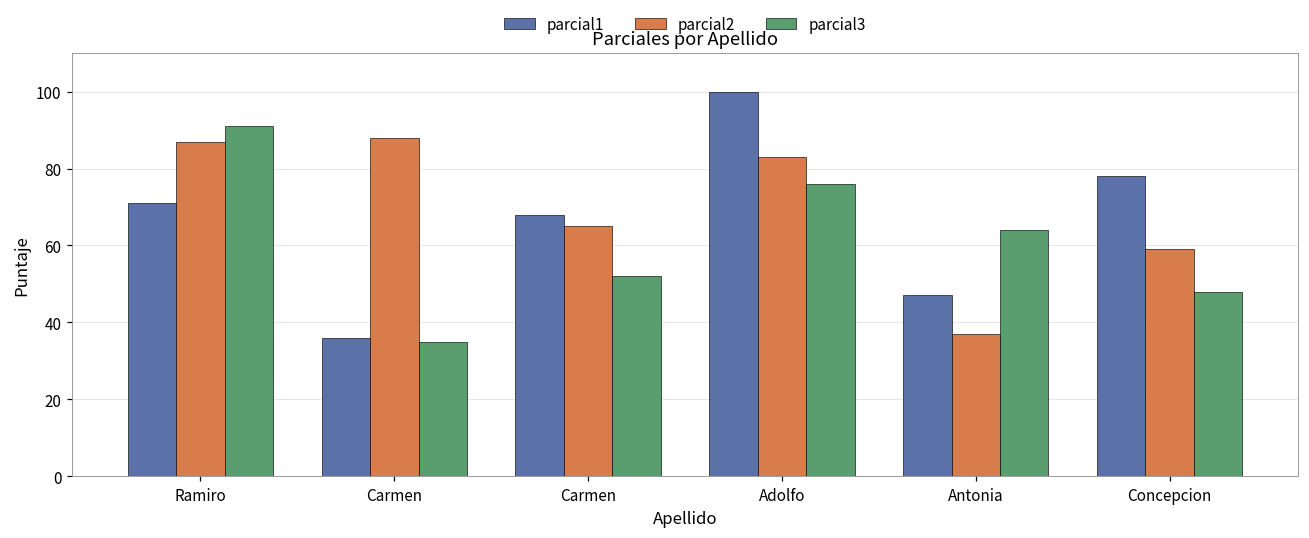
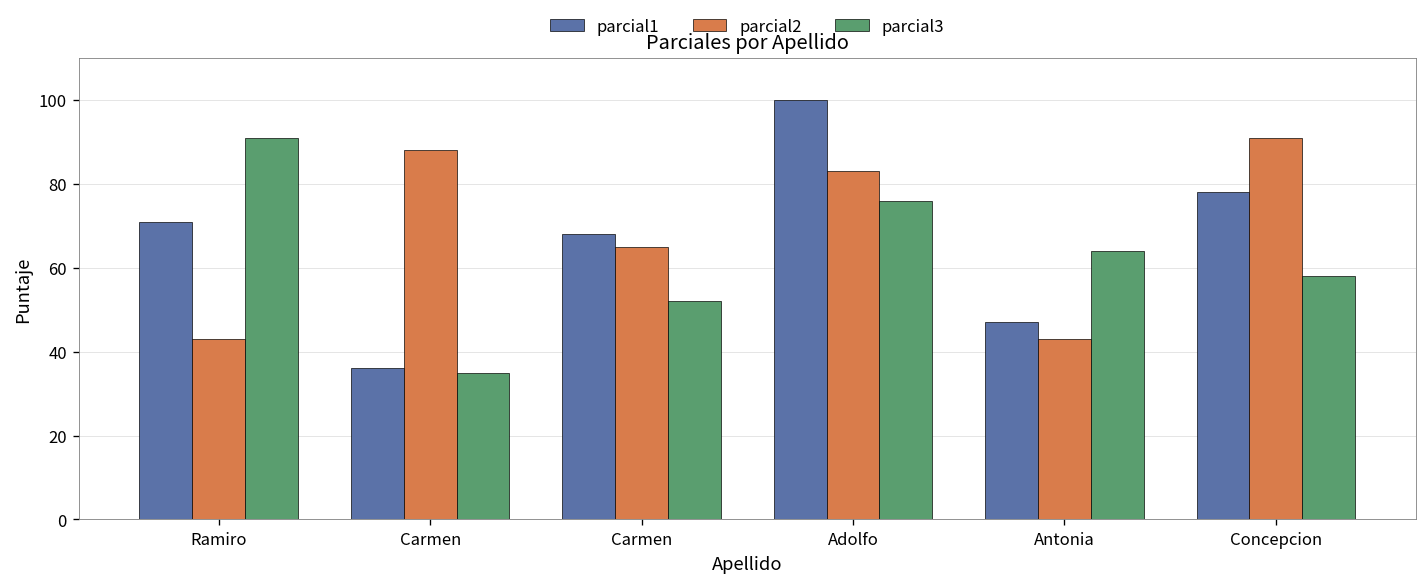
  {
    "parcial1": {
      "Ramiro": 71,
      "Adolfo": 100,
      "Antonia": 47,
      "Concepcion": 78
    },
    "parcial2": {
-     "Ramiro": 87,
+     "Ramiro": 43,
      "Adolfo": 83,
-     "Antonia": 37,
-     "Concepcion": 59
+     "Antonia": 43,
+     "Concepcion": 91
    },
    "parcial3": {
      "Ramiro": 91,
      "Adolfo": 76,
      "Antonia": 64,
-     "Concepcion": 48
+     "Concepcion": 58
    }
  }
